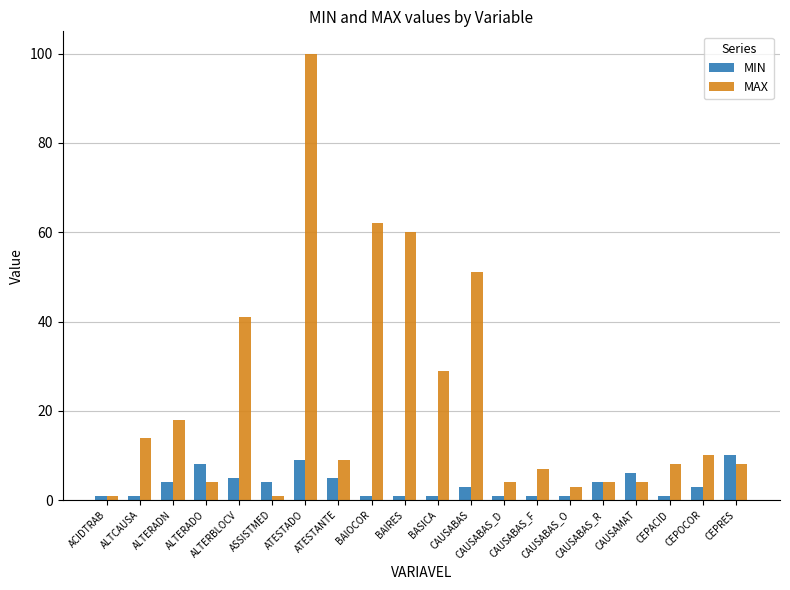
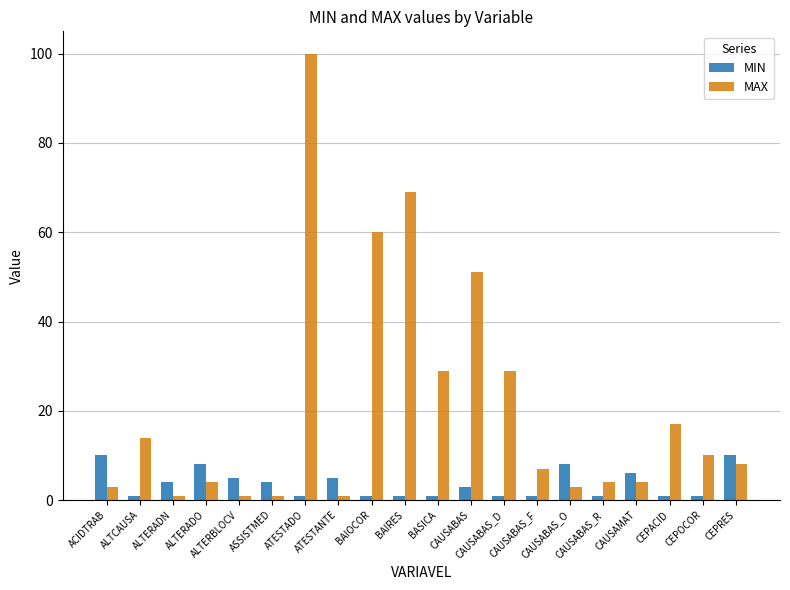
  {
    "MIN": {
-     "ACIDTRAB": 1,
+     "ACIDTRAB": 10,
      "ALTCAUSA": 1,
      "ALTERADN": 4,
      "ALTERADO": 8,
      "ALTERBLOCV": 5,
      "ASSISTMED": 4,
-     "ATESTADO": 9,
+     "ATESTADO": 1,
      "ATESTANTE": 5,
      "BAIOCOR": 1,
      "BAIRES": 1,
      "BASICA": 1,
      "CAUSABAS": 3,
      "CAUSABAS_D": 1,
      "CAUSABAS_F": 1,
-     "CAUSABAS_O": 1,
-     "CAUSABAS_R": 4,
+     "CAUSABAS_O": 8,
+     "CAUSABAS_R": 1,
      "CAUSAMAT": 6,
      "CEPACID": 1,
-     "CEPOCOR": 3,
+     "CEPOCOR": 1,
      "CEPRES": 10
    },
    "MAX": {
-     "ACIDTRAB": 1,
+     "ACIDTRAB": 3,
      "ALTCAUSA": 14,
-     "ALTERADN": 18,
+     "ALTERADN": 1,
      "ALTERADO": 4,
-     "ALTERBLOCV": 41,
+     "ALTERBLOCV": 1,
      "ASSISTMED": 1,
      "ATESTADO": 100,
-     "ATESTANTE": 9,
-     "BAIOCOR": 62,
-     "BAIRES": 60,
+     "ATESTANTE": 1,
+     "BAIOCOR": 60,
+     "BAIRES": 69,
      "BASICA": 29,
      "CAUSABAS": 51,
-     "CAUSABAS_D": 4,
+     "CAUSABAS_D": 29,
      "CAUSABAS_F": 7,
      "CAUSABAS_O": 3,
      "CAUSABAS_R": 4,
      "CAUSAMAT": 4,
-     "CEPACID": 8,
+     "CEPACID": 17,
      "CEPOCOR": 10,
      "CEPRES": 8
    }
  }
